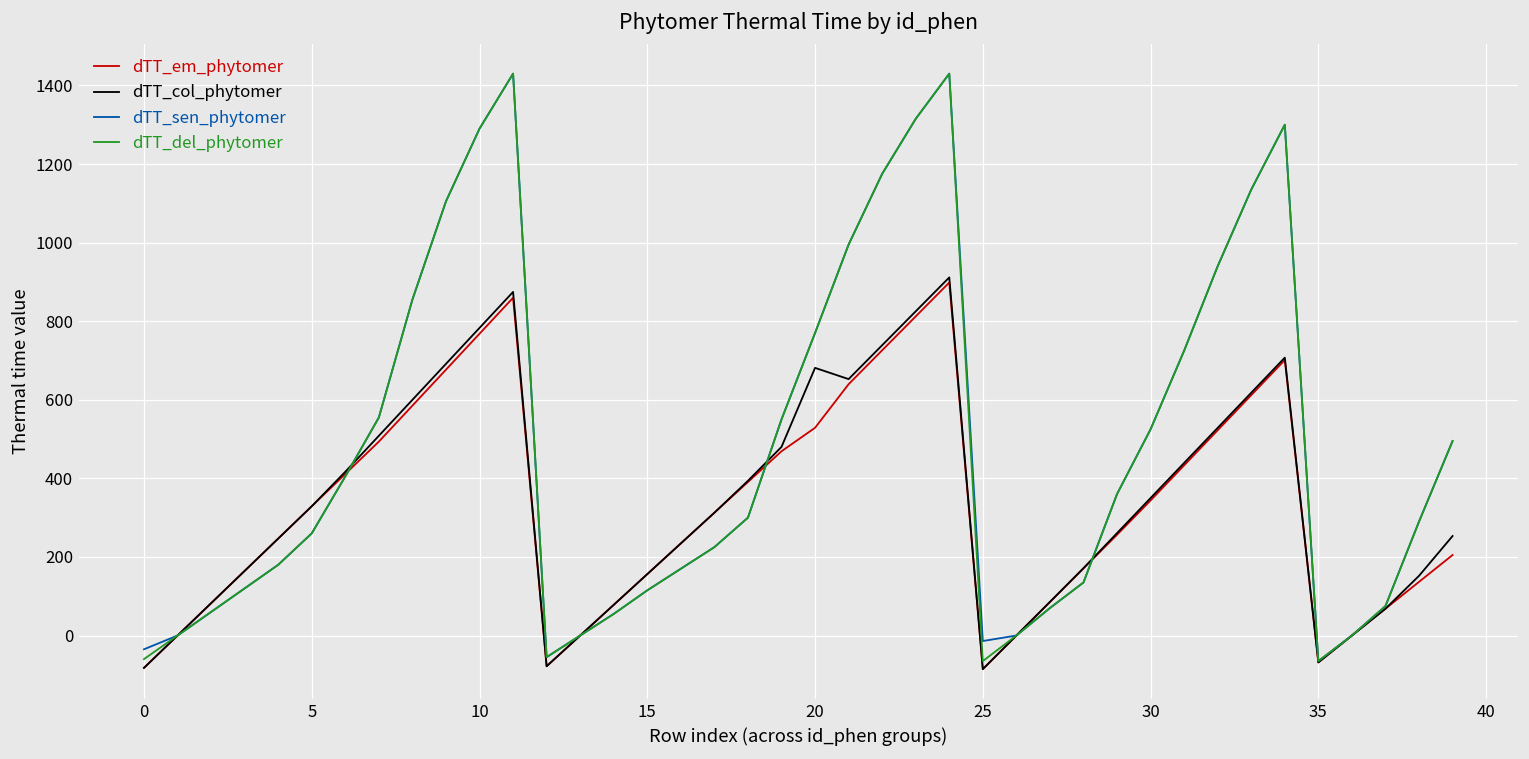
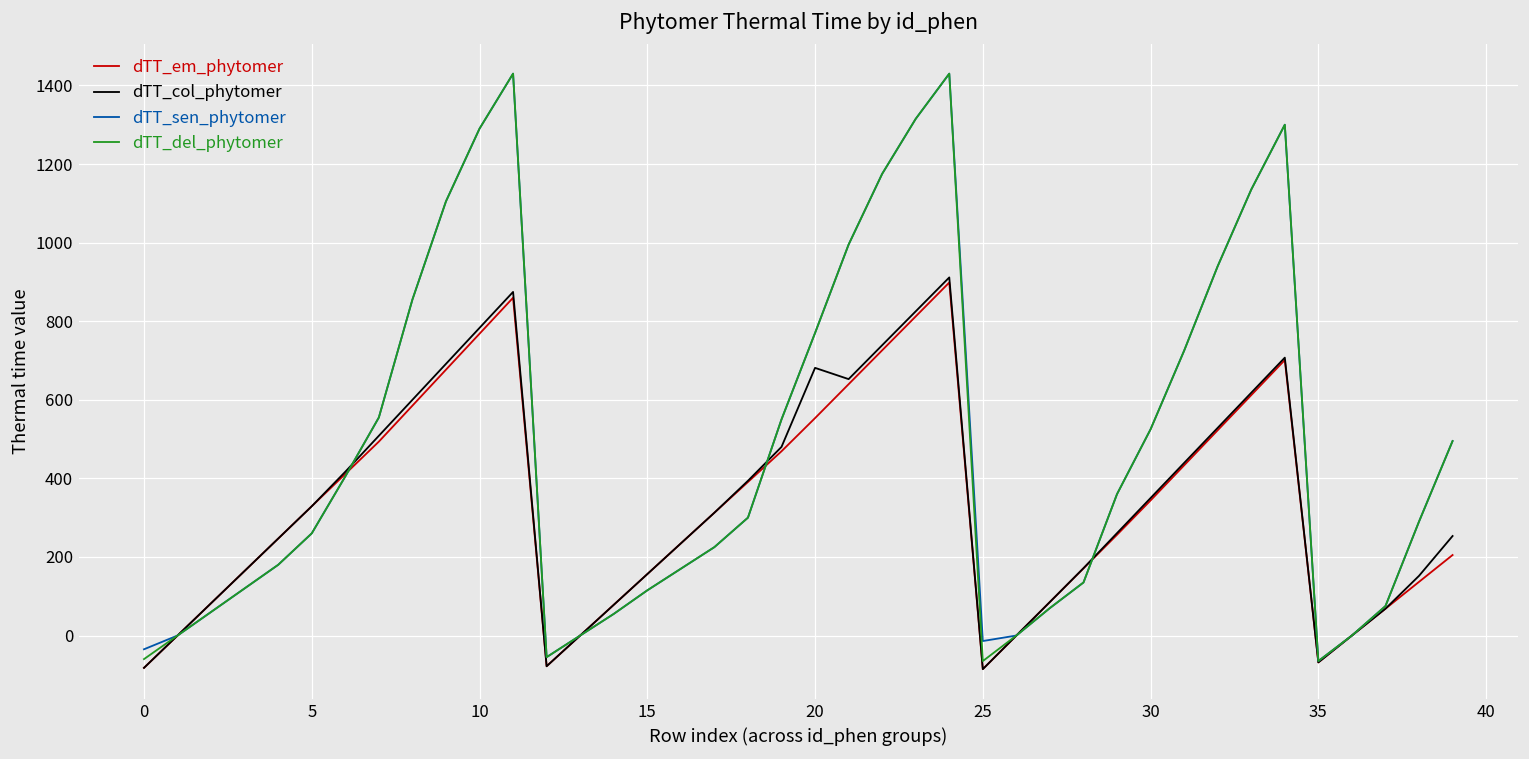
  {
    "dTT_em_phytomer": {
      "10": 770,
-     "20": 530
+     "20": 550
    },
    "dTT_col_phytomer": {
      "10": 780,
      "20": 680
    },
    "dTT_sen_phytomer": {
      "0": -40,
      "25": -10
    },
    "dTT_del_phytomer": {
      "0": -60,
      "25": -70
    }
  }
